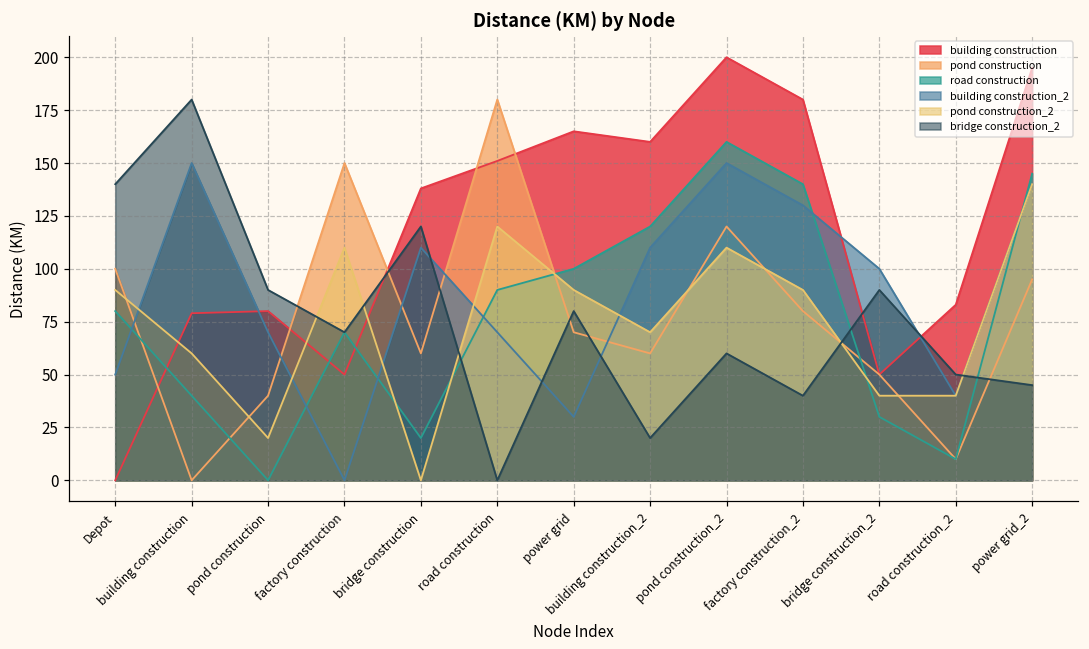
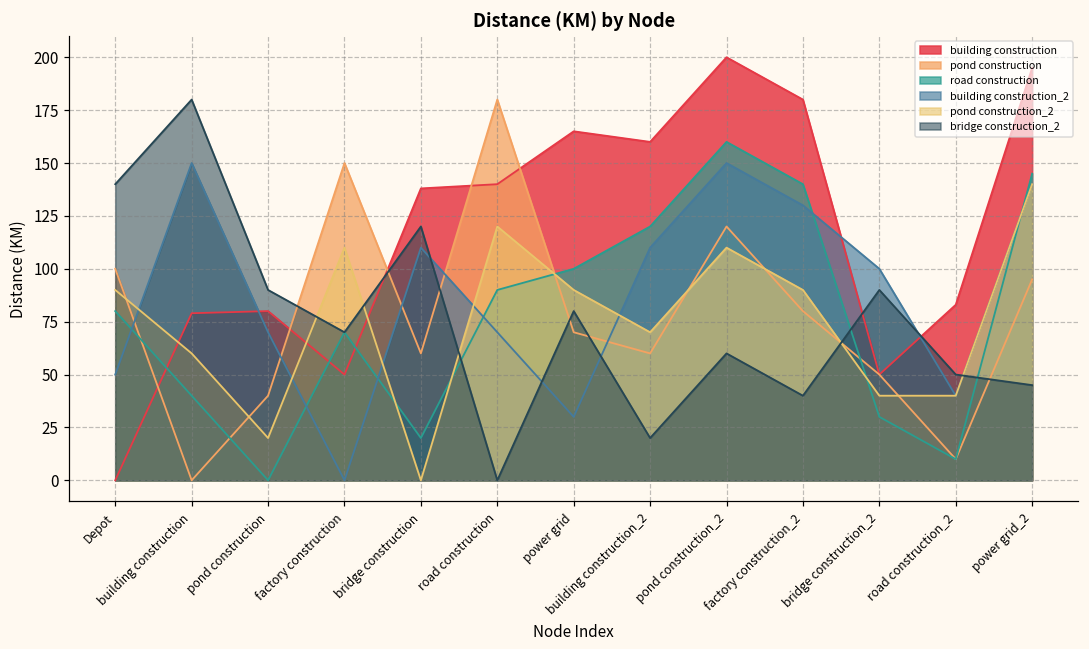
  {
    "building construction": {
      "Depot": 0,
      "building construction": 79,
      "pond construction": 80,
      "factory construction": 50,
      "bridge construction": 138,
-     "road construction": 151,
+     "road construction": 140,
      "power grid": 165,
      "building construction_2": 160,
      "pond construction_2": 200,
      "factory construction_2": 180,
      "road construction_2": 83
    }
  }
